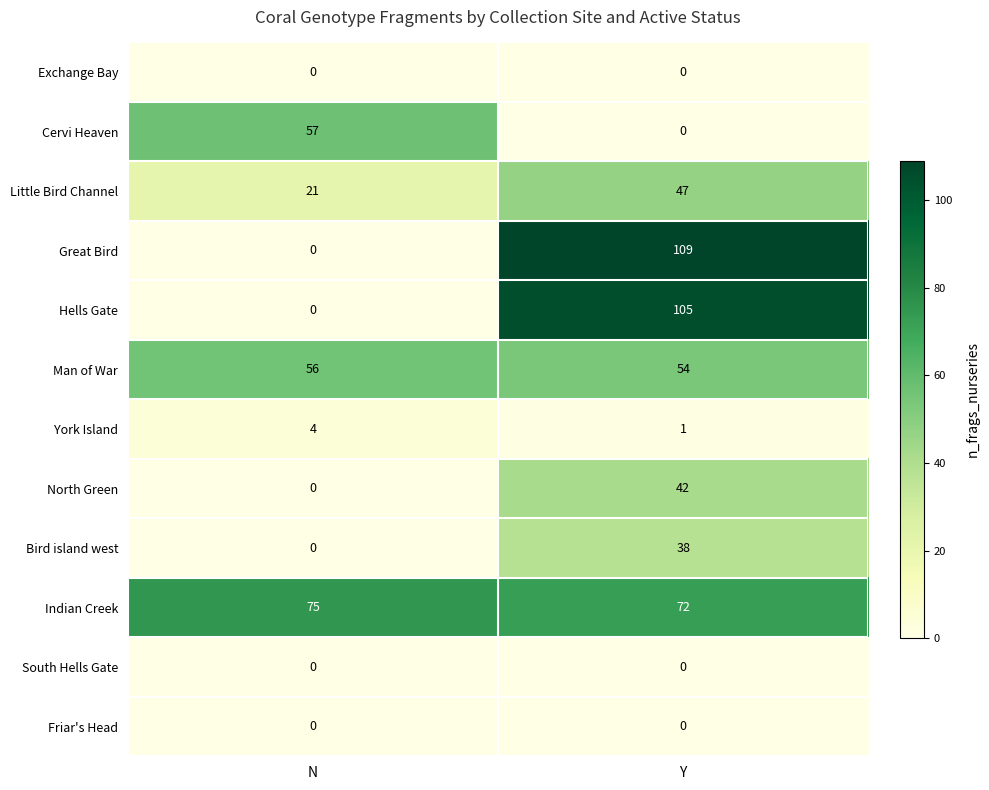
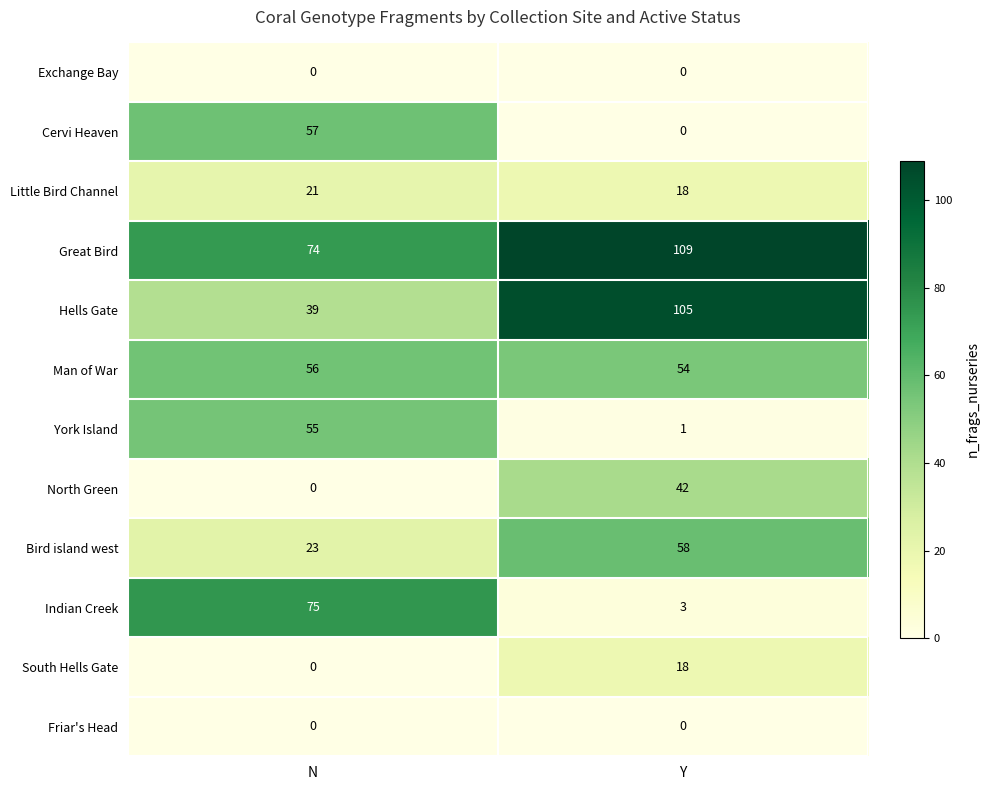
  {
    "Exchange Bay": {
      "N": 0,
      "Y": 0
    },
    "Cervi Heaven": {
      "N": 57,
      "Y": 0
    },
    "Little Bird Channel": {
      "N": 21,
-     "Y": 47
+     "Y": 18
    },
    "Great Bird": {
-     "N": 0,
+     "N": 74,
      "Y": 109
    },
    "Hells Gate": {
-     "N": 0,
+     "N": 39,
      "Y": 105
    },
    "Man of War": {
      "N": 56,
      "Y": 54
    },
    "York Island": {
-     "N": 4,
+     "N": 55,
      "Y": 1
    },
    "North Green": {
      "N": 0,
      "Y": 42
    },
    "Bird island west": {
-     "N": 0,
-     "Y": 38
+     "N": 23,
+     "Y": 58
    },
    "Indian Creek": {
      "N": 75,
-     "Y": 72
+     "Y": 3
    },
    "South Hells Gate": {
      "N": 0,
-     "Y": 0
+     "Y": 18
    },
    "Friar's Head": {
      "N": 0,
      "Y": 0
    }
  }
